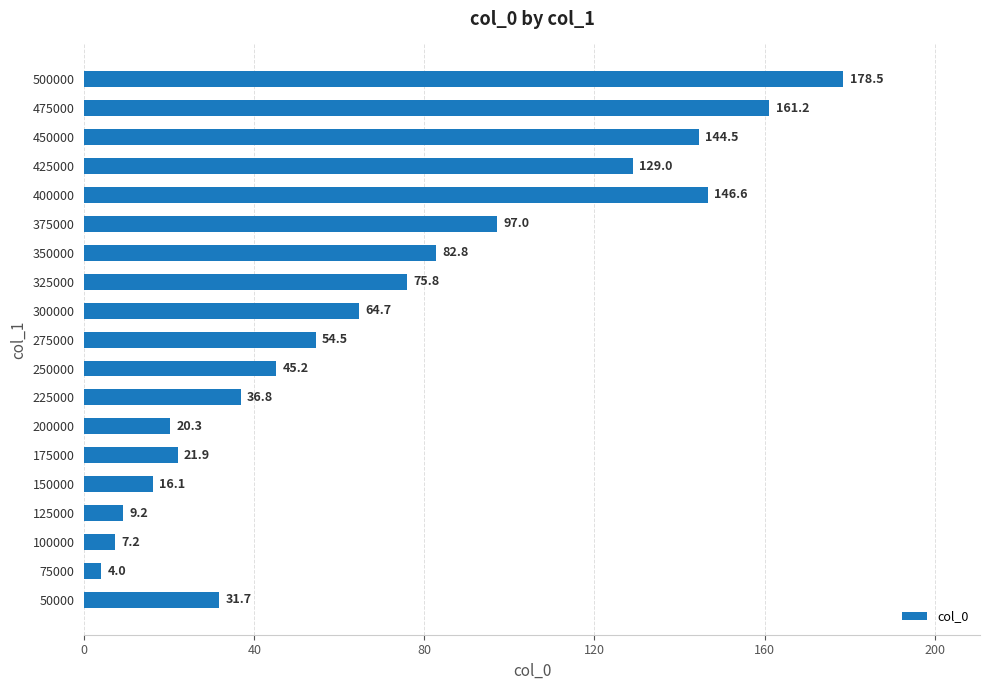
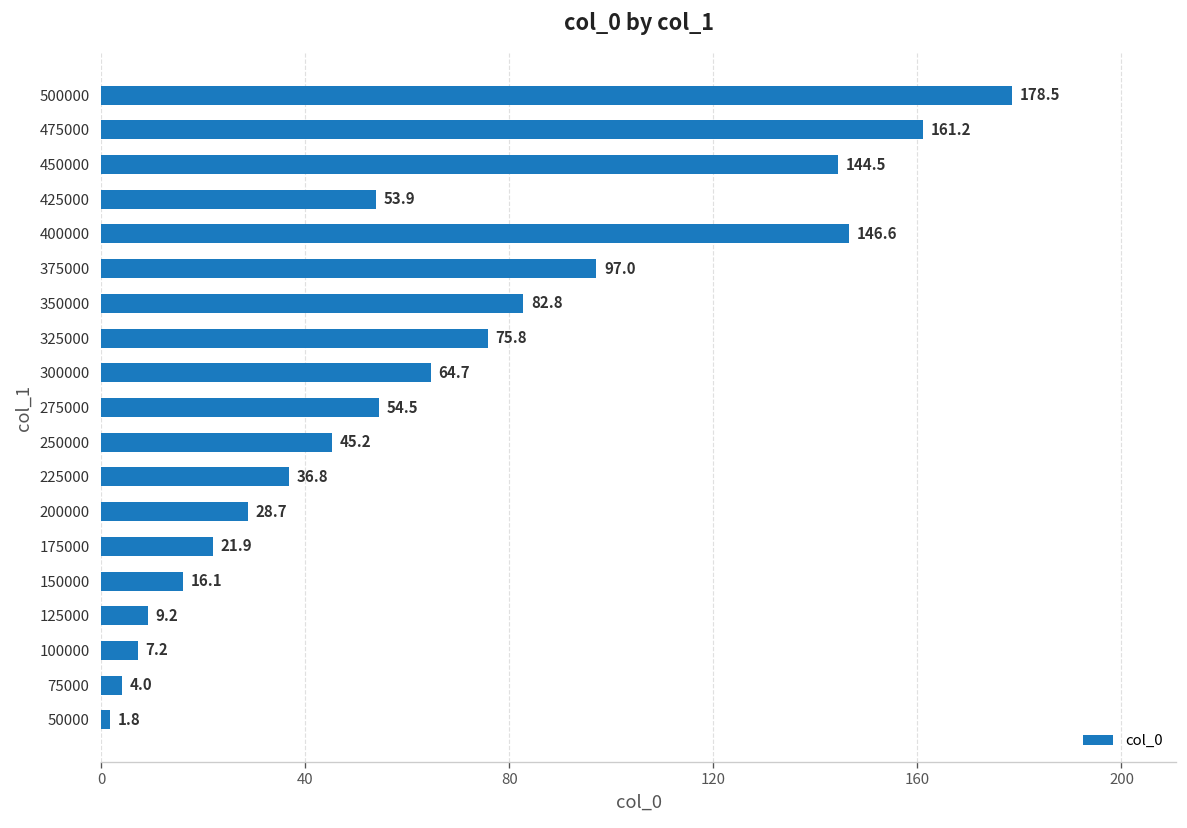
  {
    "500000": 178.5,
    "475000": 161.2,
    "450000": 144.5,
-   "425000": 129.0,
+   "425000": 53.9,
    "400000": 146.6,
    "375000": 97.0,
    "350000": 82.8,
    "325000": 75.8,
    "300000": 64.7,
    "275000": 54.5,
    "250000": 45.2,
    "225000": 36.8,
-   "200000": 20.3,
+   "200000": 28.7,
    "175000": 21.9,
    "150000": 16.1,
    "125000": 9.2,
    "100000": 7.2,
    "75000": 4.0,
-   "50000": 31.7
+   "50000": 1.8
  }
